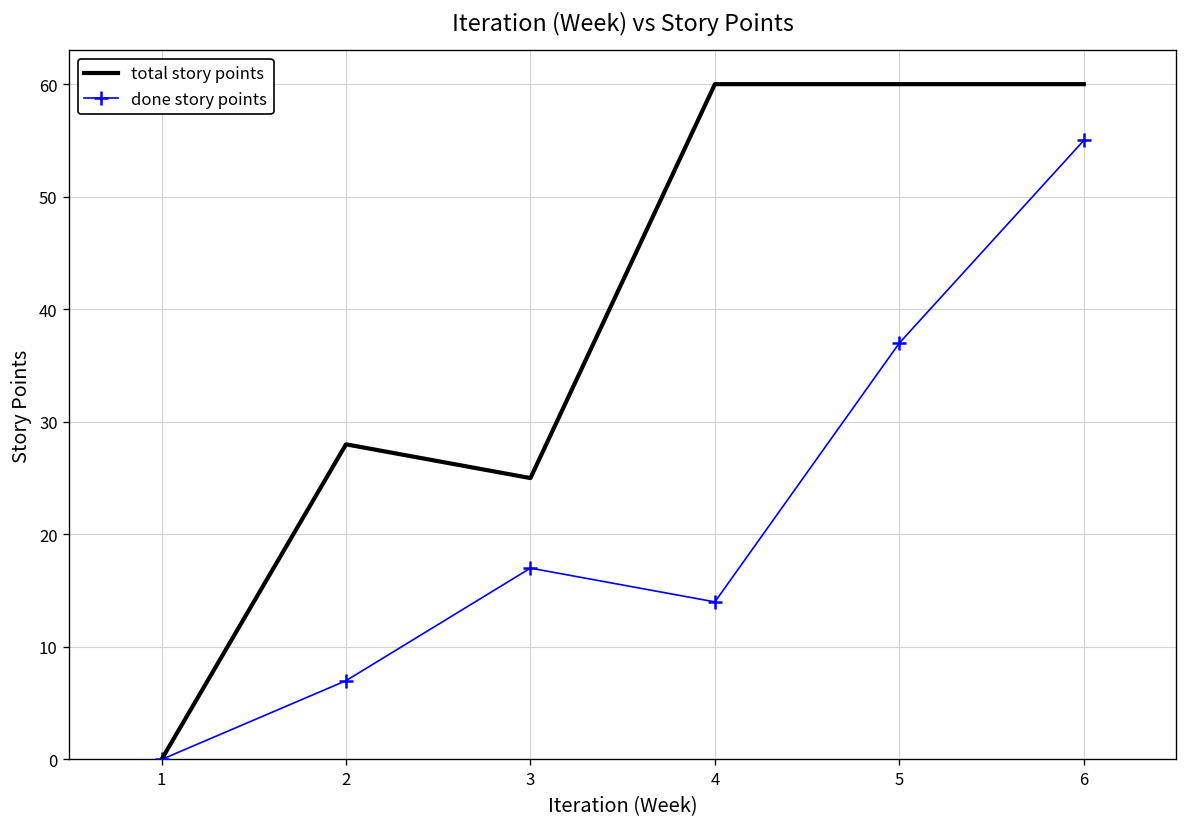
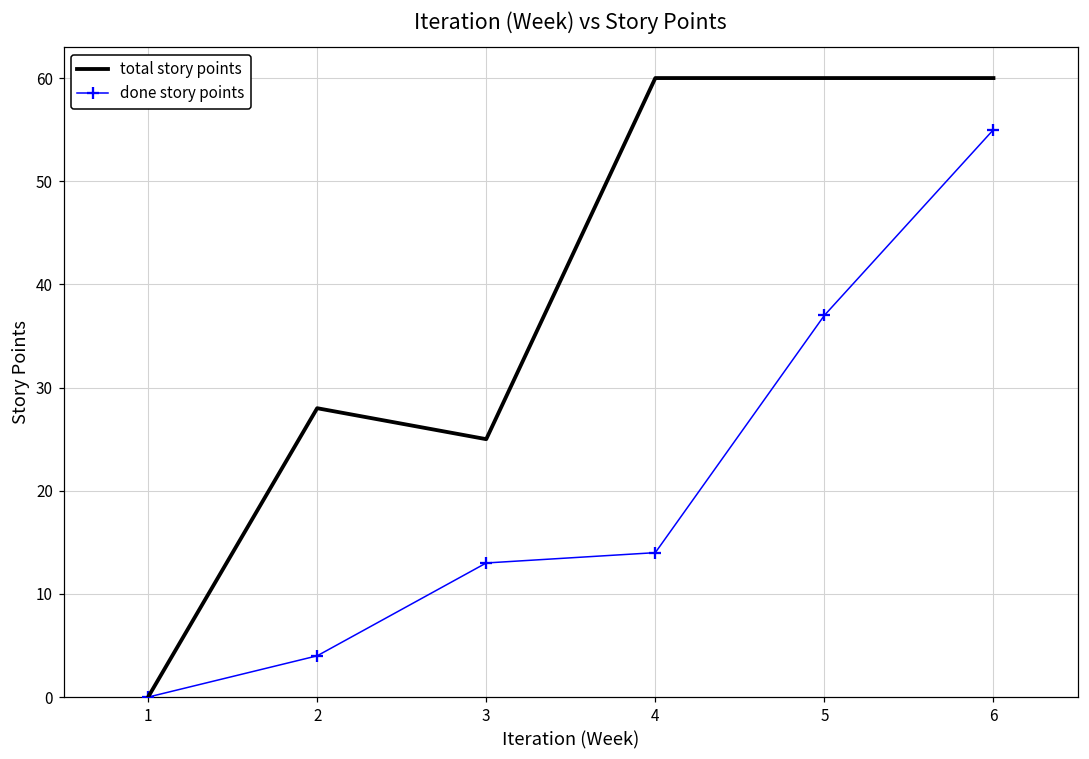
  {
    "total story points": {
      "2": 28,
      "3": 25,
      "4": 60,
      "5": 60,
      "6": 60
    },
    "done story points": {
-     "2": 7,
-     "3": 17,
+     "2": 4,
+     "3": 13,
      "4": 14,
      "5": 37,
      "6": 55
    }
  }
